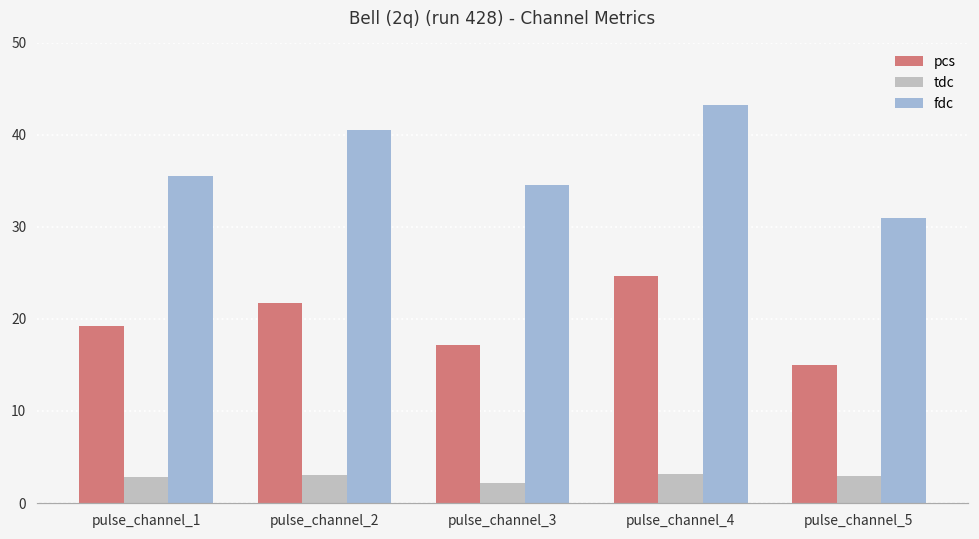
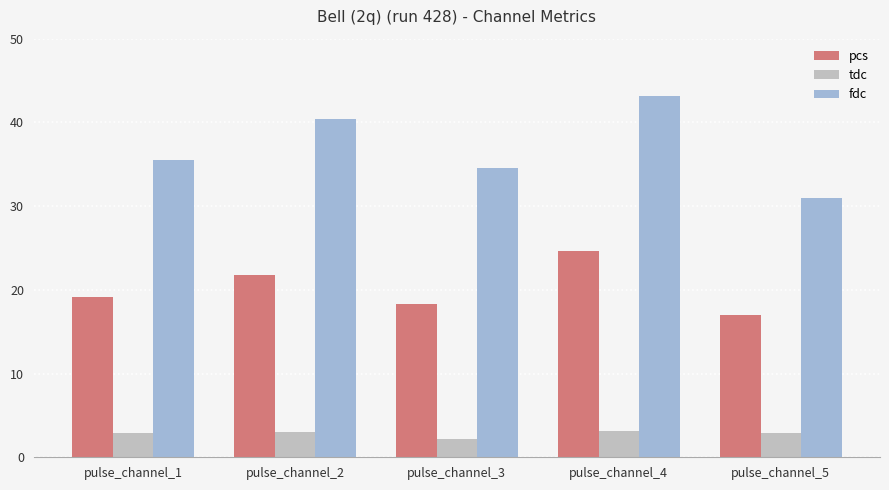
  {
    "pcs": {
      "pulse_channel_1": 19,
      "pulse_channel_2": 22,
-     "pulse_channel_3": 17,
+     "pulse_channel_3": 18,
      "pulse_channel_4": 25,
-     "pulse_channel_5": 15
+     "pulse_channel_5": 17
    }
  }
